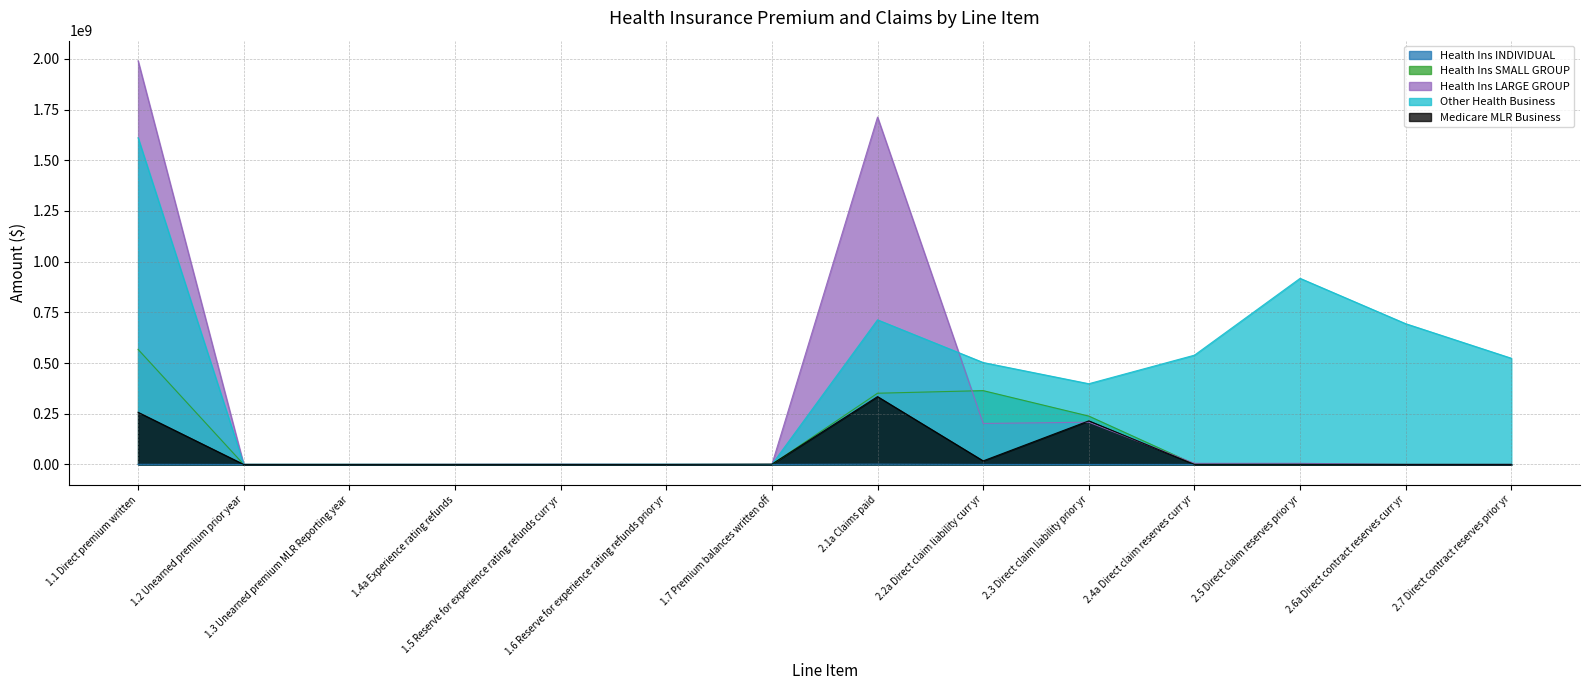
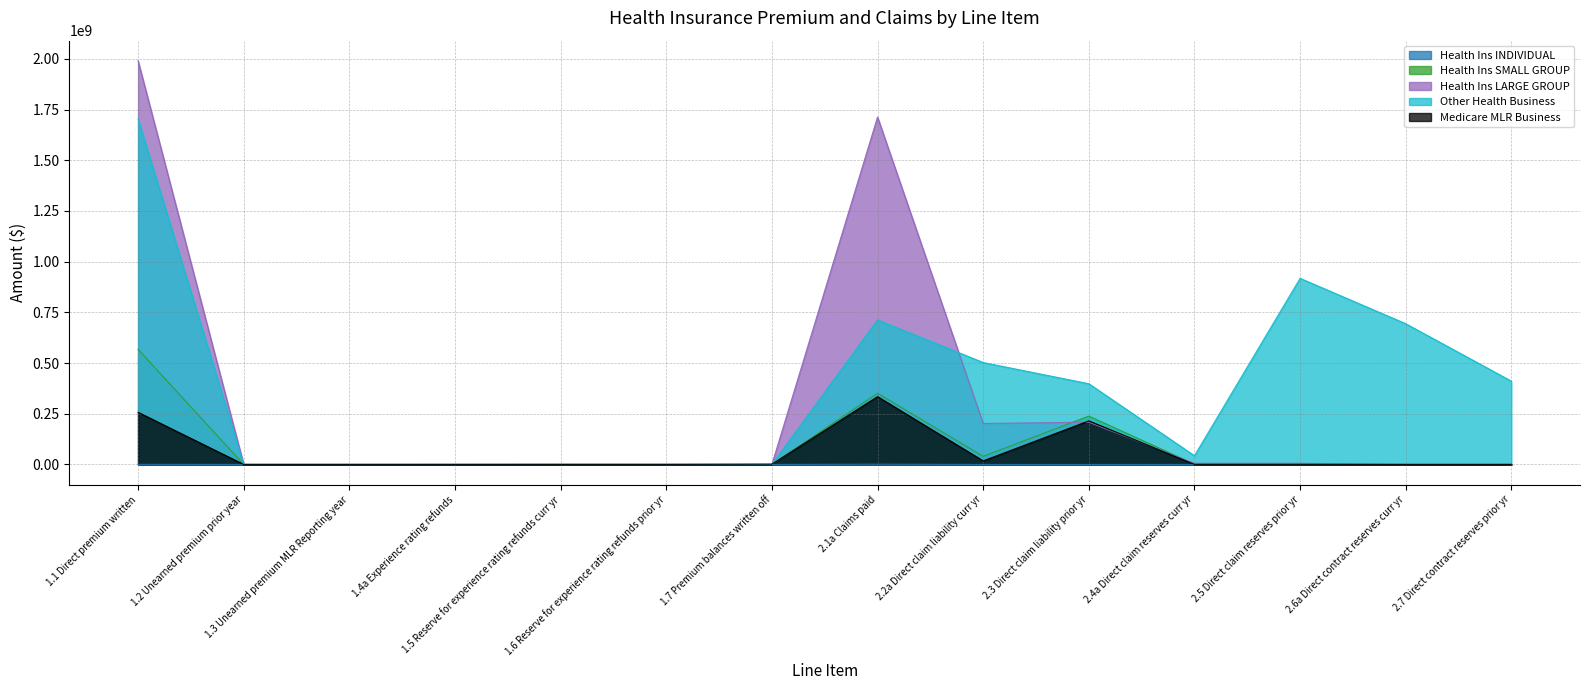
  {
    "Health Ins INDIVIDUAL": {
      "1.1 Direct premium written": 0,
      "2.1a Claims paid": 0,
      "2.2a Direct claim liability curr yr": 0,
      "2.3 Direct claim liability prior yr": 0
    },
    "Health Ins SMALL GROUP": {
      "1.1 Direct premium written": 570000000,
      "2.1a Claims paid": 350000000,
-     "2.2a Direct claim liability curr yr": 360000000,
+     "2.2a Direct claim liability curr yr": 40000000,
      "2.3 Direct claim liability prior yr": 240000000
    },
    "Health Ins LARGE GROUP": {
      "1.1 Direct premium written": 1990000000,
      "2.1a Claims paid": 1710000000,
      "2.2a Direct claim liability curr yr": 200000000
    },
    "Other Health Business": {
-     "1.1 Direct premium written": 1610000000,
+     "1.1 Direct premium written": 1700000000,
      "2.1a Claims paid": 710000000,
      "2.2a Direct claim liability curr yr": 500000000,
      "2.3 Direct claim liability prior yr": 400000000,
-     "2.4a Direct claim reserves curr yr": 540000000,
+     "2.4a Direct claim reserves curr yr": 40000000,
      "2.5 Direct claim reserves prior yr": 920000000,
      "2.6a Direct contract reserves curr yr": 690000000,
-     "2.7 Direct contract reserves prior yr": 520000000
+     "2.7 Direct contract reserves prior yr": 410000000
    },
    "Medicare MLR Business": {
      "1.1 Direct premium written": 260000000,
      "2.1a Claims paid": 330000000,
      "2.2a Direct claim liability curr yr": 20000000
    }
  }
